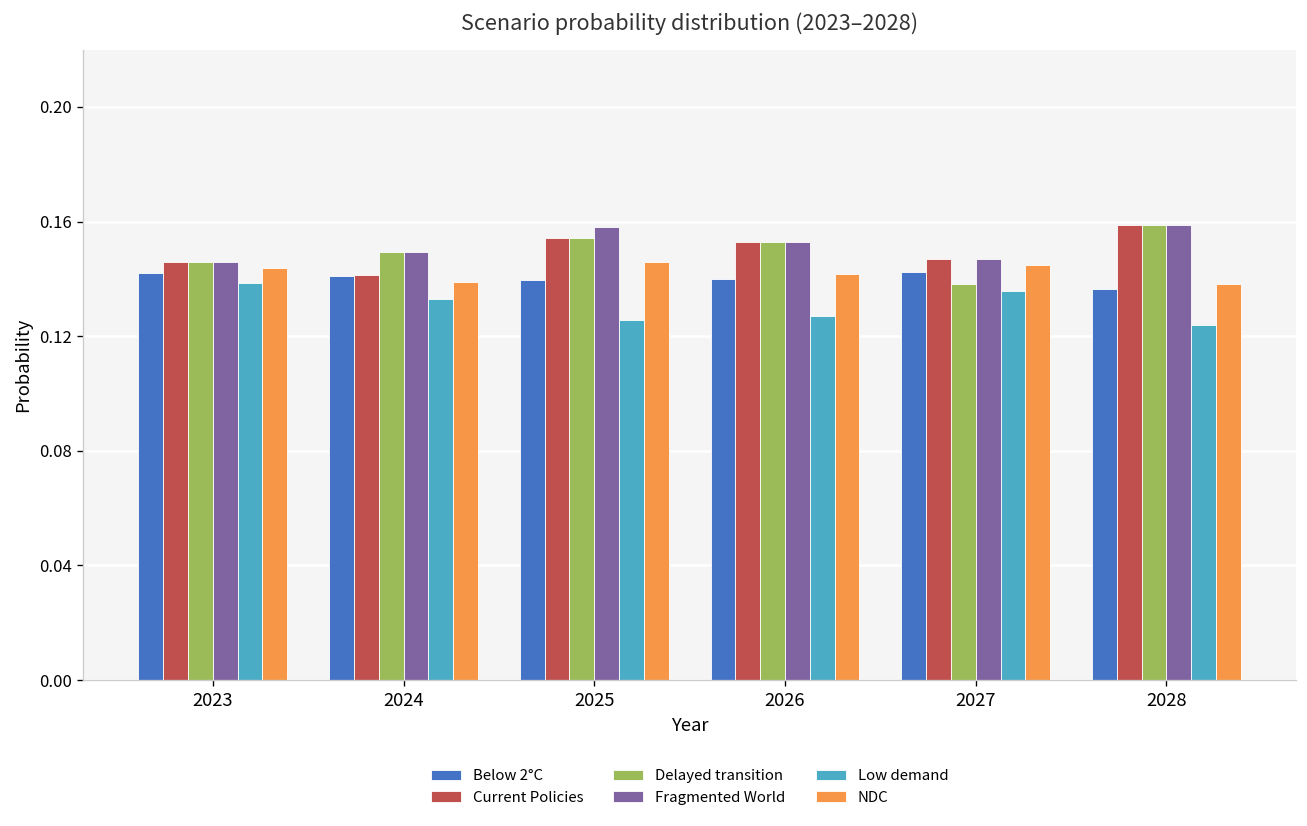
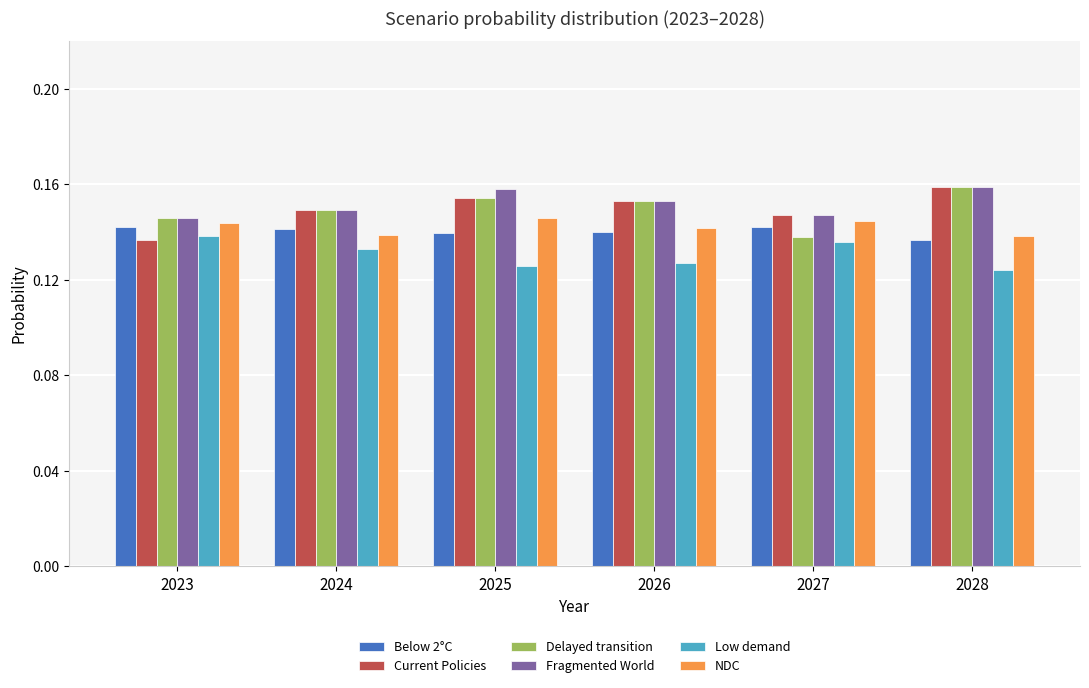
  {
    "Current Policies": {
-     "2023": 0.146,
-     "2024": 0.141,
+     "2023": 0.137,
+     "2024": 0.149,
      "2025": 0.154,
      "2026": 0.153,
      "2027": 0.147,
      "2028": 0.159
    },
    "Delayed transition": {
      "2023": 0.146,
      "2024": 0.149,
      "2025": 0.154,
      "2026": 0.153,
      "2027": 0.138,
      "2028": 0.159
    },
    "Fragmented World": {
      "2023": 0.146,
      "2024": 0.149,
      "2025": 0.158,
      "2026": 0.153,
      "2027": 0.147,
      "2028": 0.159
    },
    "NDC": {
      "2023": 0.144,
      "2024": 0.139,
      "2025": 0.146,
      "2026": 0.142,
      "2027": 0.145,
      "2028": 0.138
    }
  }
